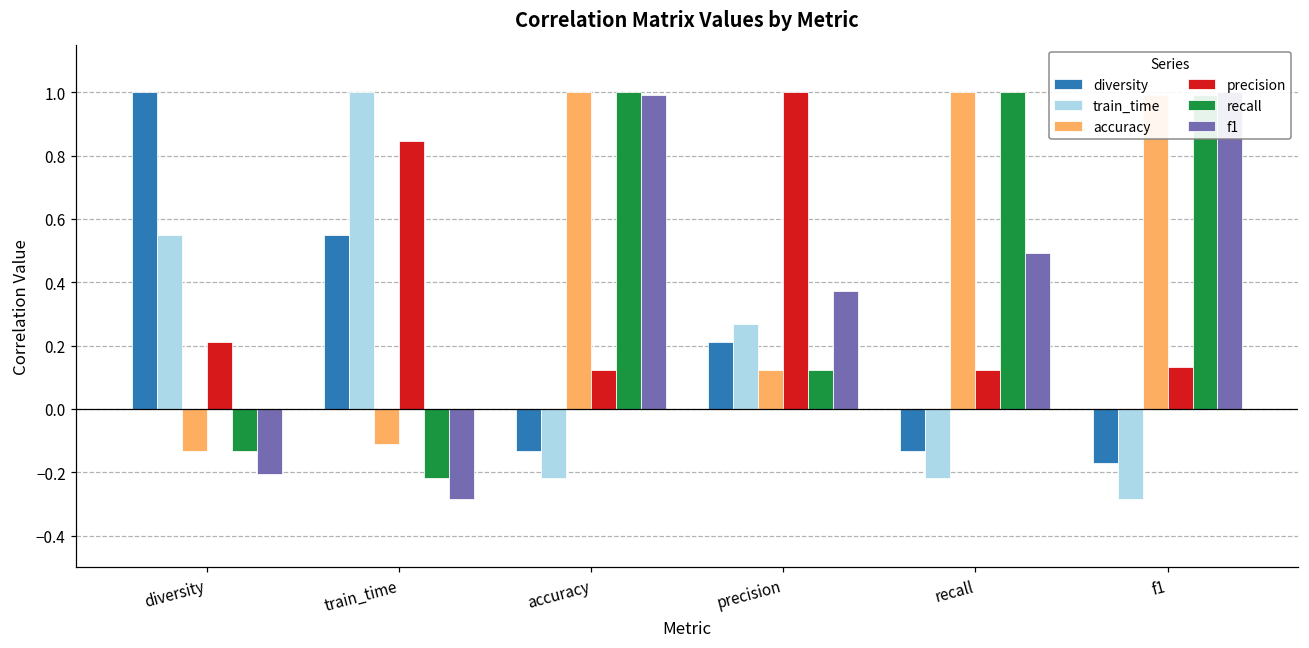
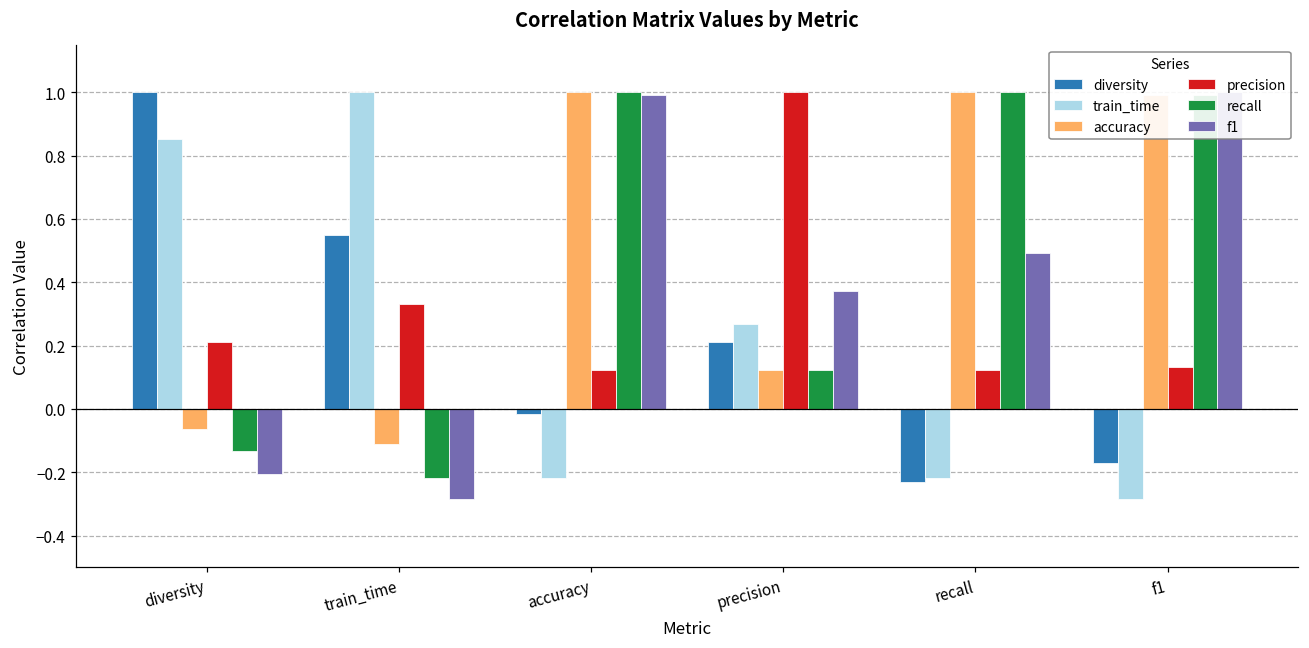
  {
    "diversity": {
      "diversity": 1.00,
      "train_time": 0.55,
-     "accuracy": -0.13,
+     "accuracy": -0.02,
      "precision": 0.21,
-     "recall": -0.13,
+     "recall": -0.23,
      "f1": -0.17
    },
    "train_time": {
-     "diversity": 0.55,
+     "diversity": 0.85,
      "train_time": 1.00,
      "accuracy": -0.22,
      "precision": 0.27,
      "recall": -0.22,
      "f1": -0.29
    },
    "accuracy": {
-     "diversity": -0.13,
+     "diversity": -0.06,
      "train_time": -0.11,
      "accuracy": 1.00,
      "precision": 0.12,
      "recall": 1.00
    },
    "precision": {
      "diversity": 0.21,
-     "train_time": 0.85,
+     "train_time": 0.33,
      "accuracy": 0.12,
      "precision": 1.00,
      "recall": 0.12,
      "f1": 0.13
    },
    "recall": {
      "diversity": -0.13,
      "train_time": -0.22,
      "accuracy": 1.00,
      "precision": 0.12,
      "recall": 1.00
    },
    "f1": {
      "diversity": -0.20,
      "train_time": -0.29,
      "accuracy": 0.99,
      "precision": 0.37,
      "recall": 0.49
    }
  }
